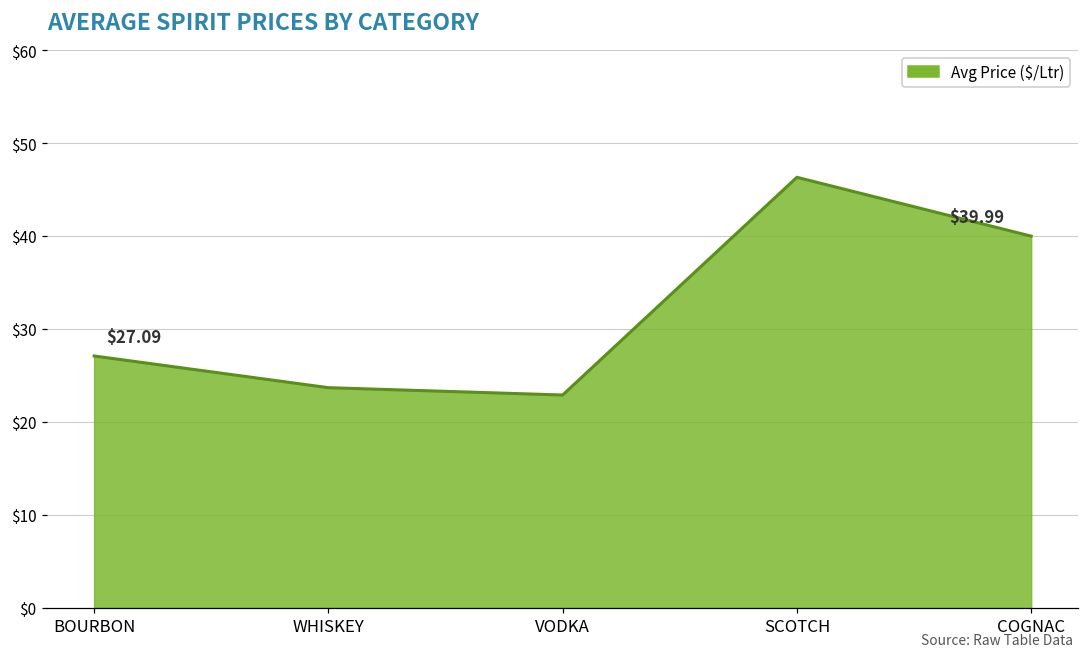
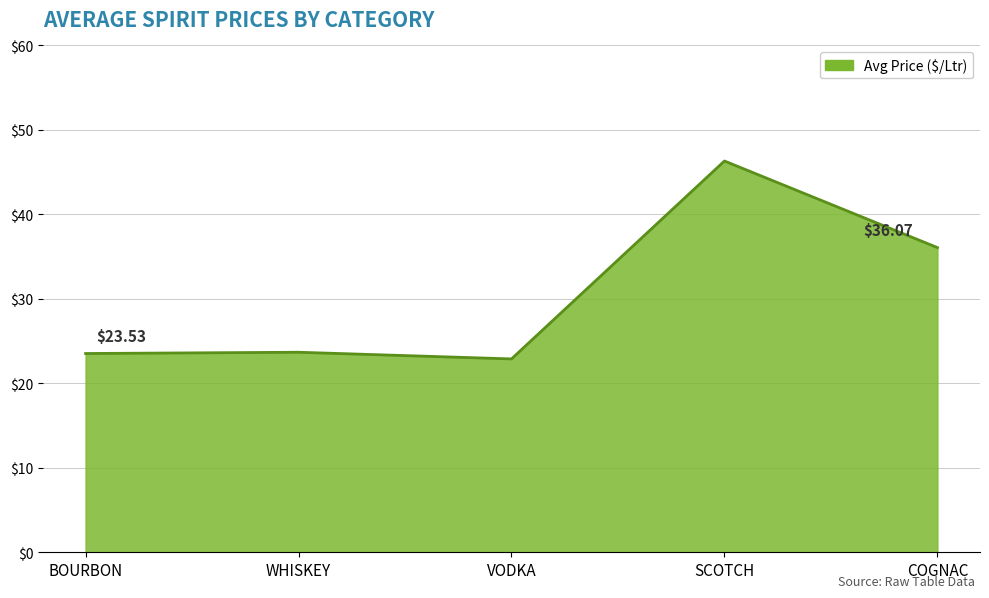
  {
-   "BOURBON": "$27.09",
-   "COGNAC": "$39.99"
+   "BOURBON": "$23.53",
+   "COGNAC": "$36.07"
  }
